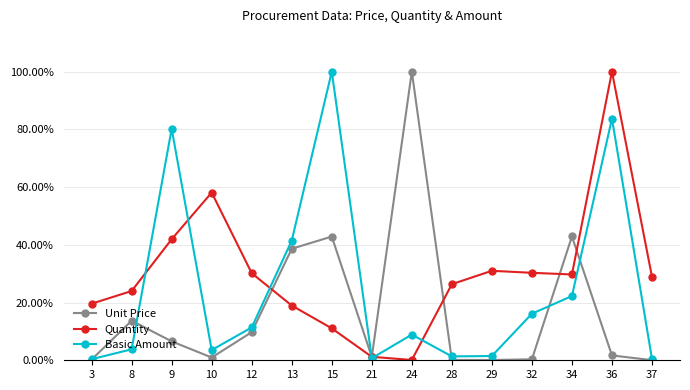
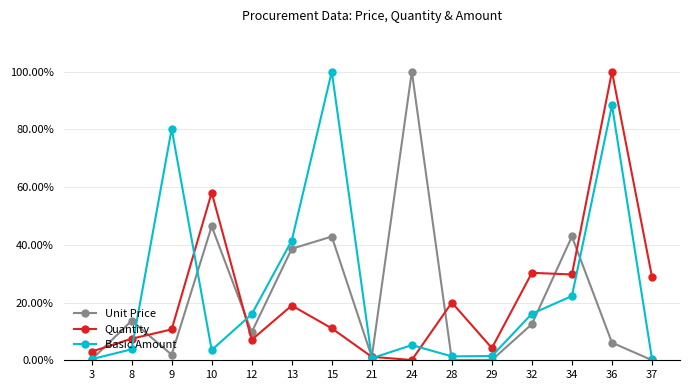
  {
    "Unit Price": {
      "8": "14%",
-     "9": "7%",
-     "10": "1%",
+     "9": "2%",
+     "10": "46%",
      "12": "10%",
      "13": "39%",
      "15": "43%",
      "24": "100%",
      "28": "0%",
      "29": "0%",
-     "32": "0%",
+     "32": "13%",
      "34": "43%",
-     "36": "2%"
+     "36": "6%"
    },
    "Quantity": {
-     "3": "20%",
-     "8": "24%",
-     "9": "42%",
+     "3": "3%",
+     "8": "7%",
+     "9": "11%",
      "10": "58%",
-     "12": "30%",
+     "12": "7%",
      "13": "19%",
      "15": "11%",
      "24": "0%",
-     "28": "26%",
-     "29": "31%",
+     "28": "20%",
+     "29": "4%",
      "32": "30%",
      "34": "30%",
      "36": "100%",
      "37": "29%"
    },
    "Basic Amount": {
      "8": "4%",
      "9": "80%",
      "10": "4%",
-     "12": "11%",
+     "12": "16%",
      "13": "41%",
      "15": "100%",
-     "24": "9%",
+     "24": "5%",
      "28": "1%",
      "29": "1%",
      "32": "16%",
      "34": "22%",
-     "36": "84%"
+     "36": "88%"
    }
  }
